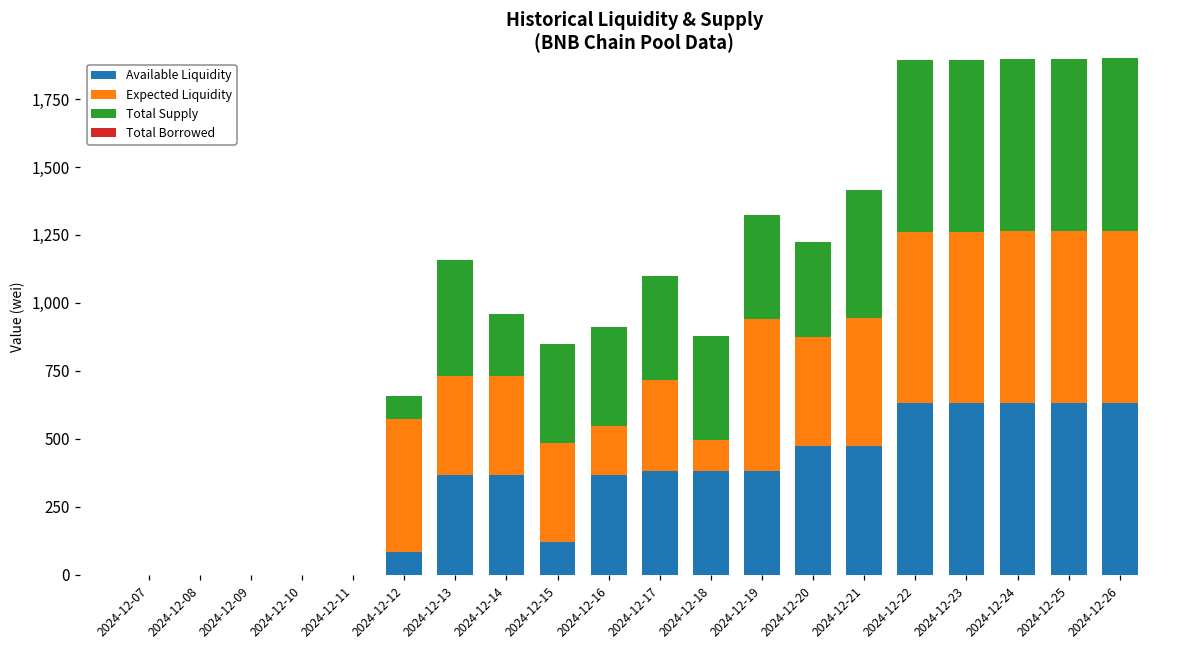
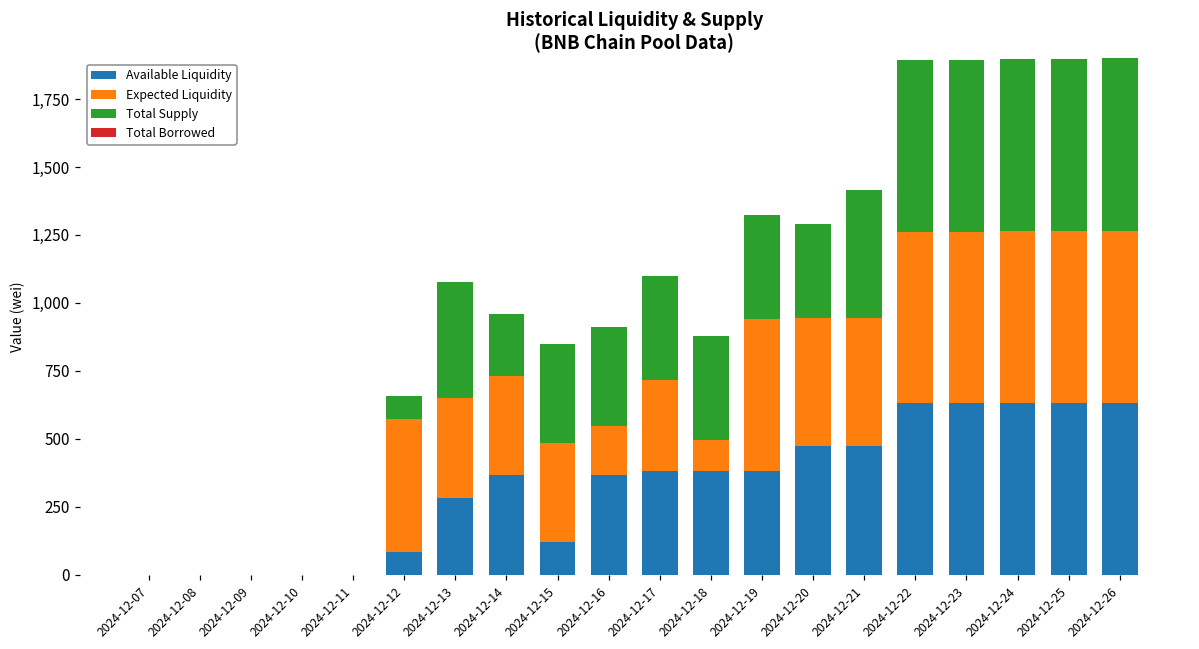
  {
    "Available Liquidity": {
      "2024-12-07": 0,
      "2024-12-12": 80,
-     "2024-12-13": 370,
+     "2024-12-13": 280,
      "2024-12-14": 370,
      "2024-12-15": 120,
      "2024-12-16": 370,
      "2024-12-17": 380,
      "2024-12-18": 380,
      "2024-12-19": 380,
      "2024-12-20": 470,
      "2024-12-21": 470,
      "2024-12-22": 630,
      "2024-12-23": 630,
      "2024-12-24": 630,
      "2024-12-25": 630,
      "2024-12-26": 630
    },
    "Expected Liquidity": {
      "2024-12-07": 0,
      "2024-12-12": 490,
      "2024-12-13": 370,
      "2024-12-14": 370,
      "2024-12-15": 370,
      "2024-12-16": 180,
      "2024-12-17": 340,
      "2024-12-18": 110,
      "2024-12-19": 560,
-     "2024-12-20": 400,
+     "2024-12-20": 470,
      "2024-12-21": 470,
      "2024-12-22": 630,
      "2024-12-23": 630,
      "2024-12-24": 630,
      "2024-12-25": 630,
      "2024-12-26": 630
    },
    "Total Borrowed": {
      "2024-12-07": 0,
      "2024-12-08": 0,
      "2024-12-09": 0,
      "2024-12-10": 0,
      "2024-12-11": 0
    }
  }
